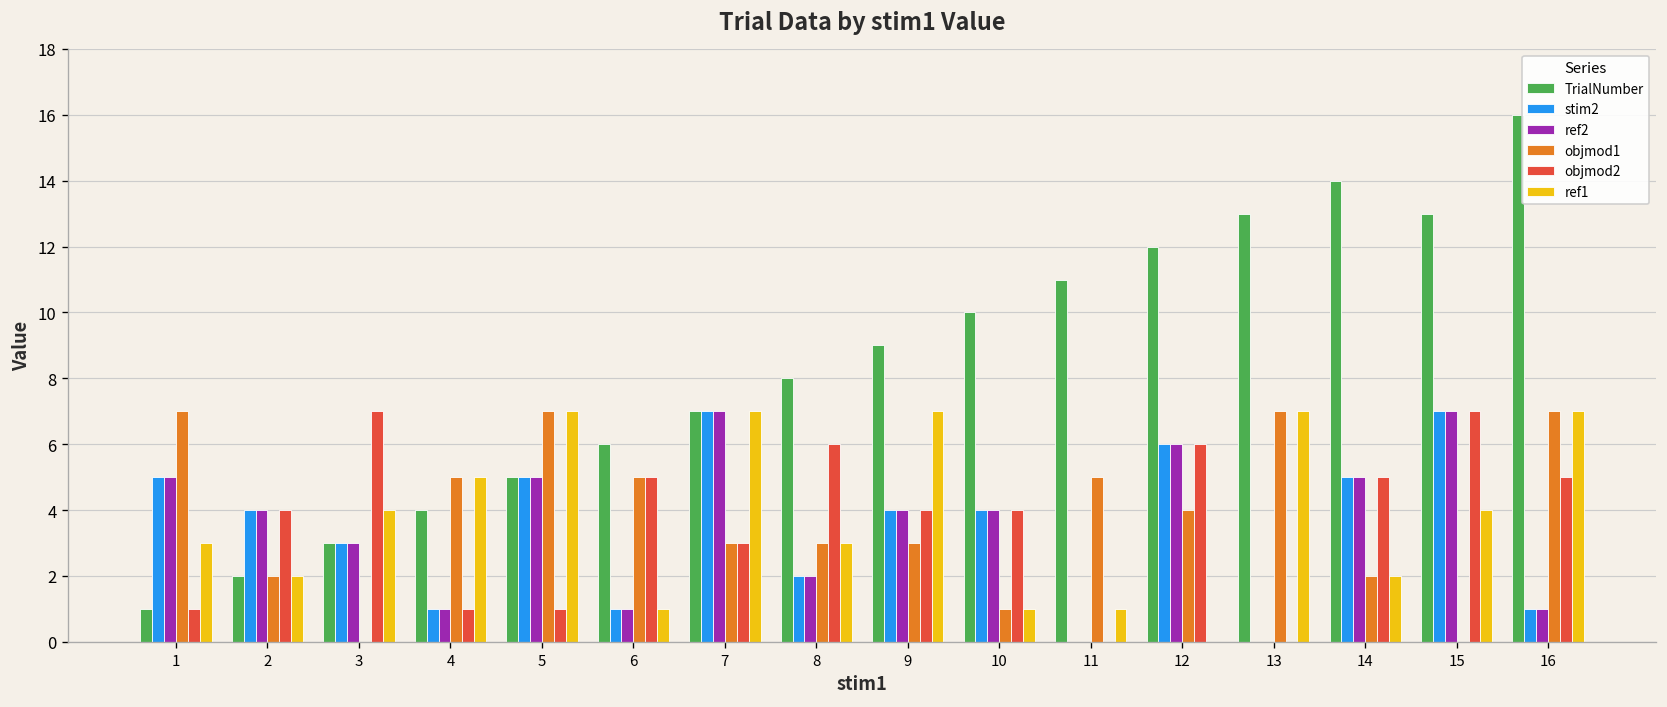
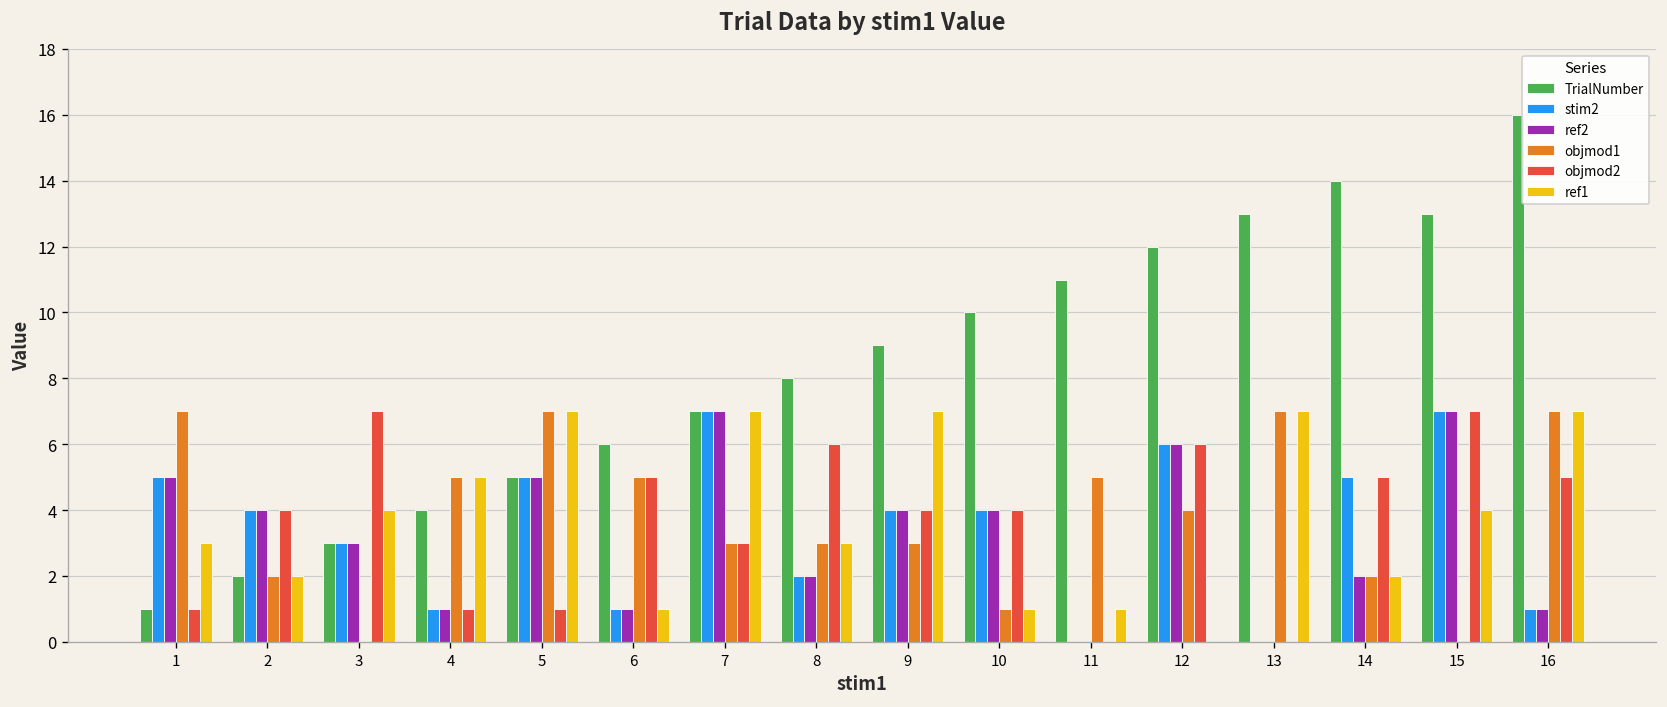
  {
    "TrialNumber": {
      "1": 1,
      "2": 2,
      "3": 3,
      "4": 4,
      "5": 5,
      "6": 6,
      "7": 7,
      "8": 8,
      "9": 9,
      "10": 10,
      "11": 11,
      "12": 12,
      "13": 13,
      "14": 14,
      "15": 13,
      "16": 16
    },
    "stim2": {
      "1": 5,
      "2": 4,
      "3": 3,
      "4": 1,
      "5": 5,
      "6": 1,
      "7": 7,
      "8": 2,
      "9": 4,
      "10": 4,
      "11": 0,
      "12": 6,
      "13": 0,
      "14": 5,
      "15": 7,
      "16": 1
    },
    "ref2": {
      "1": 5,
      "2": 4,
      "3": 3,
      "4": 1,
      "5": 5,
      "6": 1,
      "7": 7,
      "8": 2,
      "9": 4,
      "10": 4,
      "11": 0,
      "12": 6,
      "13": 0,
-     "14": 5,
+     "14": 2,
      "15": 7,
      "16": 1
    },
    "ref1": {
      "1": 3,
      "2": 2,
      "3": 4,
      "4": 5,
      "5": 7,
      "6": 1,
      "7": 7,
      "8": 3,
      "9": 7,
      "10": 1,
      "11": 1,
      "12": 0,
      "13": 7,
      "14": 2,
      "15": 4,
      "16": 7
    }
  }
